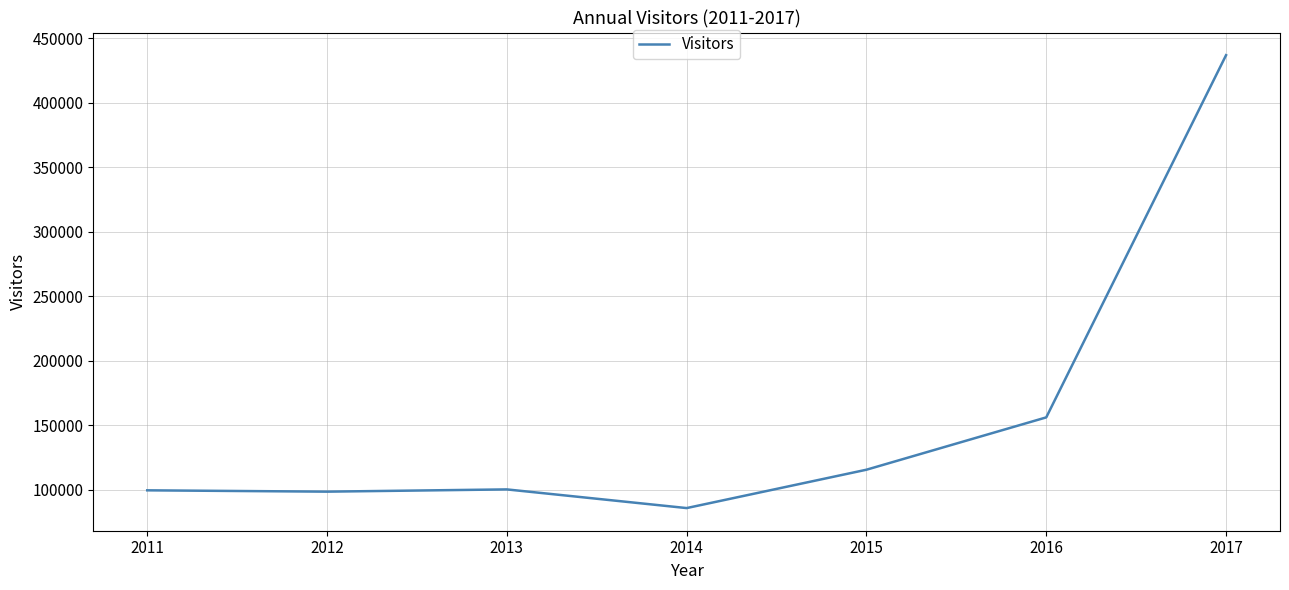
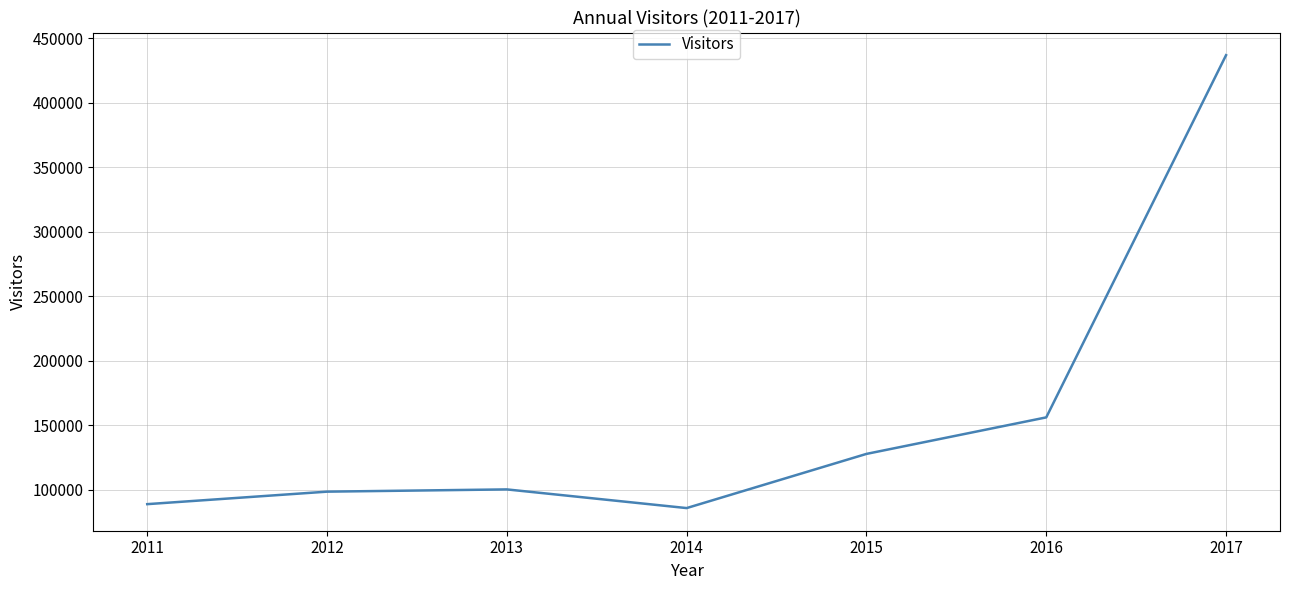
  {
-   "2011": 99000,
+   "2011": 89000,
    "2012": 98000,
    "2013": 100000,
    "2014": 86000,
-   "2015": 115000,
+   "2015": 128000,
    "2016": 156000,
    "2017": 437000
  }
